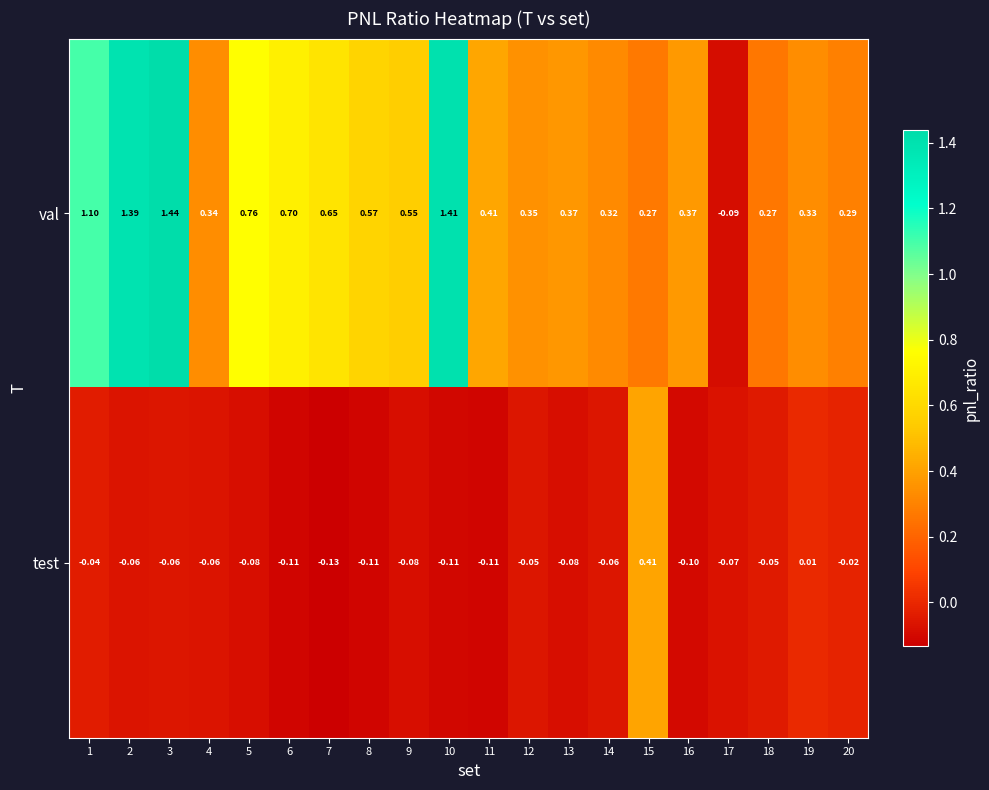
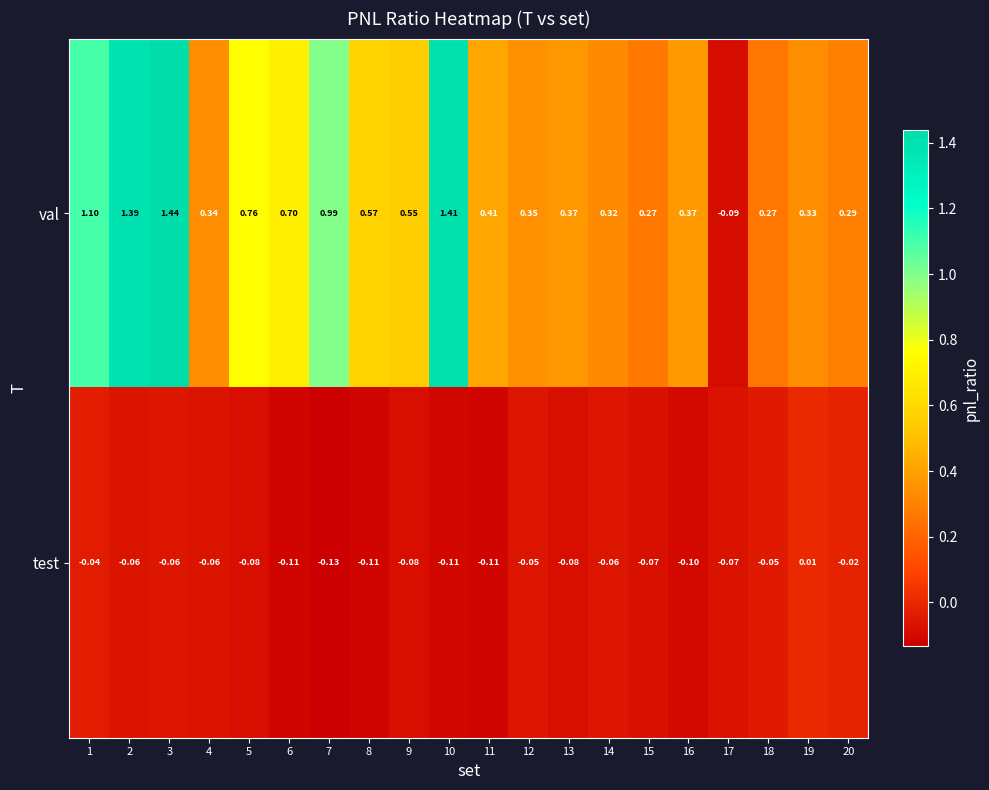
  {
    "val": {
      "1": 1.10,
      "2": 1.39,
      "3": 1.44,
      "4": 0.34,
      "5": 0.76,
      "6": 0.70,
-     "7": 0.65,
+     "7": 0.99,
      "8": 0.57,
      "9": 0.55,
      "10": 1.41,
      "11": 0.41,
      "12": 0.35,
      "13": 0.37,
      "14": 0.32,
      "15": 0.27,
      "16": 0.37,
      "17": -0.09,
      "18": 0.27,
      "19": 0.33,
      "20": 0.29
    },
    "test": {
      "1": -0.04,
      "2": -0.06,
      "3": -0.06,
      "4": -0.06,
      "5": -0.08,
      "6": -0.11,
      "7": -0.13,
      "8": -0.11,
      "9": -0.08,
      "10": -0.11,
      "11": -0.11,
      "12": -0.05,
      "13": -0.08,
      "14": -0.06,
-     "15": 0.41,
+     "15": -0.07,
      "16": -0.10,
      "17": -0.07,
      "18": -0.05,
      "19": 0.01,
      "20": -0.02
    }
  }
